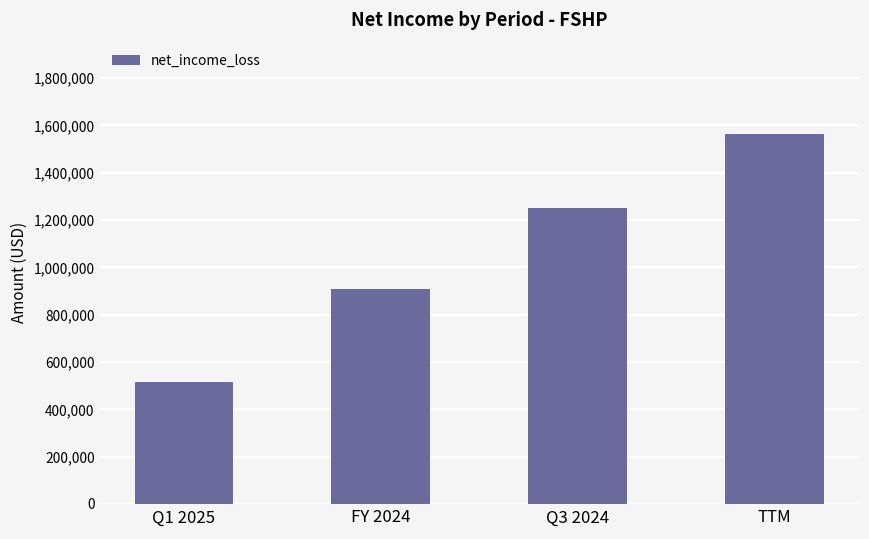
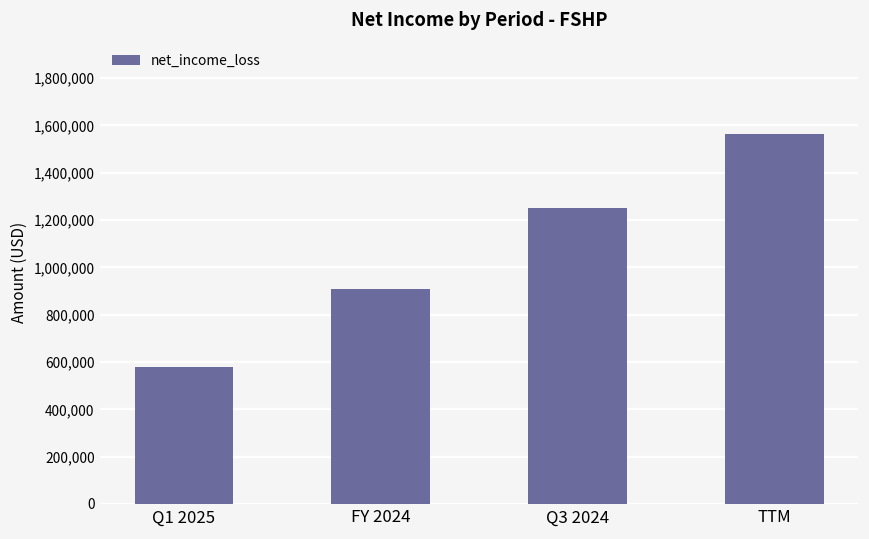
  {
-   "Q1 2025": "520,000",
+   "Q1 2025": "580,000",
    "FY 2024": "910,000",
    "Q3 2024": "1,250,000",
    "TTM": "1,560,000"
  }
